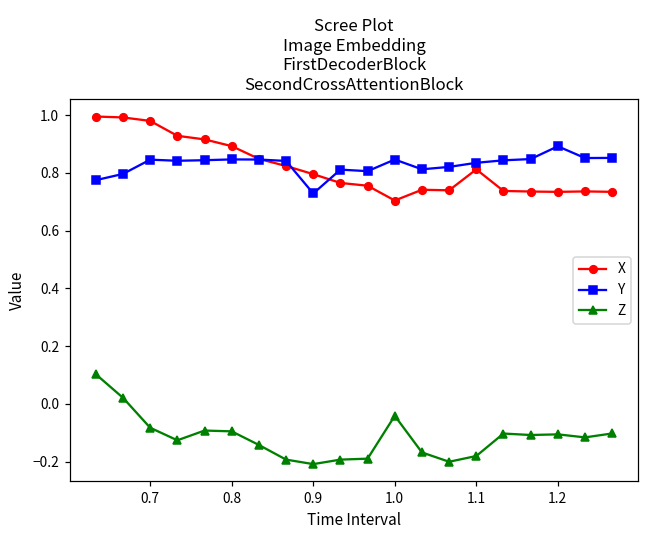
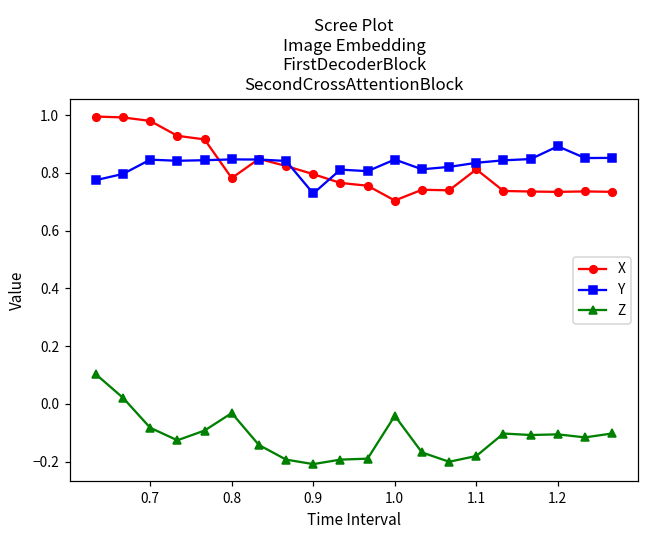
  {
    "X": {
      "0.7": 0.98,
-     "0.8": 0.89,
+     "0.8": 0.78,
      "0.9": 0.80,
      "1.0": 0.70,
      "1.1": 0.81,
      "1.2": 0.73
    },
    "Y": {
      "0.7": 0.85,
      "0.8": 0.85,
      "0.9": 0.73,
      "1.0": 0.85,
      "1.1": 0.83,
      "1.2": 0.89
    },
    "Z": {
      "0.7": -0.08,
-     "0.8": -0.10,
+     "0.8": -0.03,
      "0.9": -0.21,
      "1.0": -0.04,
      "1.1": -0.18,
      "1.2": -0.11
    }
  }
